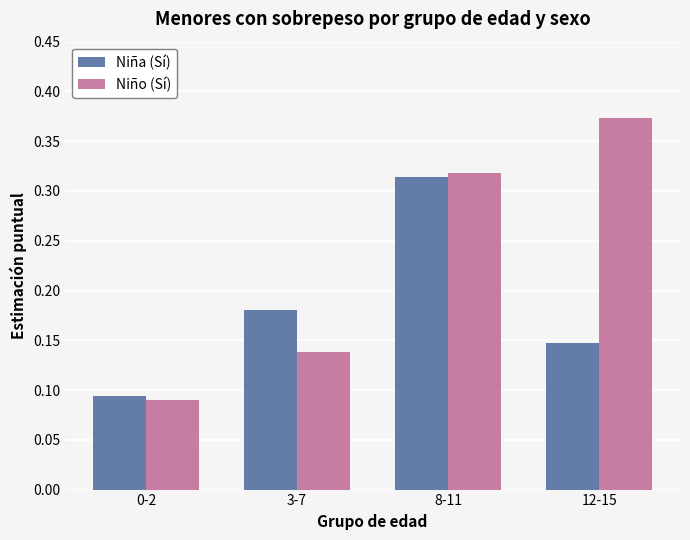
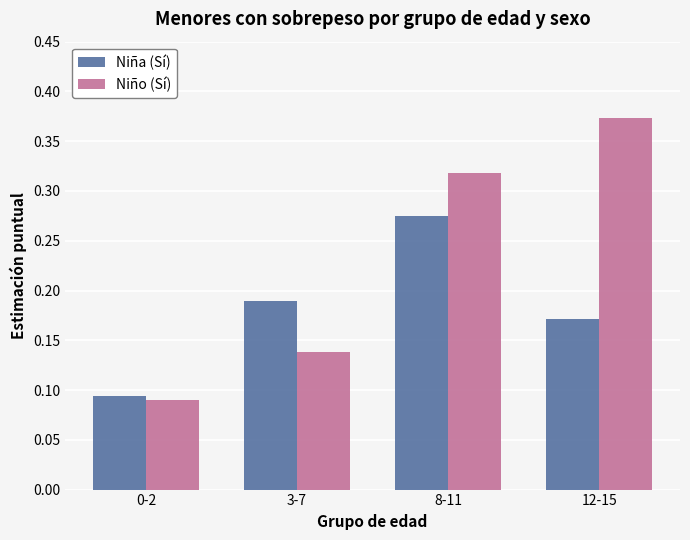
  {
    "Niña (Sí)": {
      "0-2": 0.09,
-     "3-7": 0.18,
-     "8-11": 0.31,
-     "12-15": 0.15
+     "3-7": 0.19,
+     "8-11": 0.28,
+     "12-15": 0.17
    },
    "Niño (Sí)": {
      "0-2": 0.09,
      "3-7": 0.14,
      "8-11": 0.32,
      "12-15": 0.37
    }
  }
